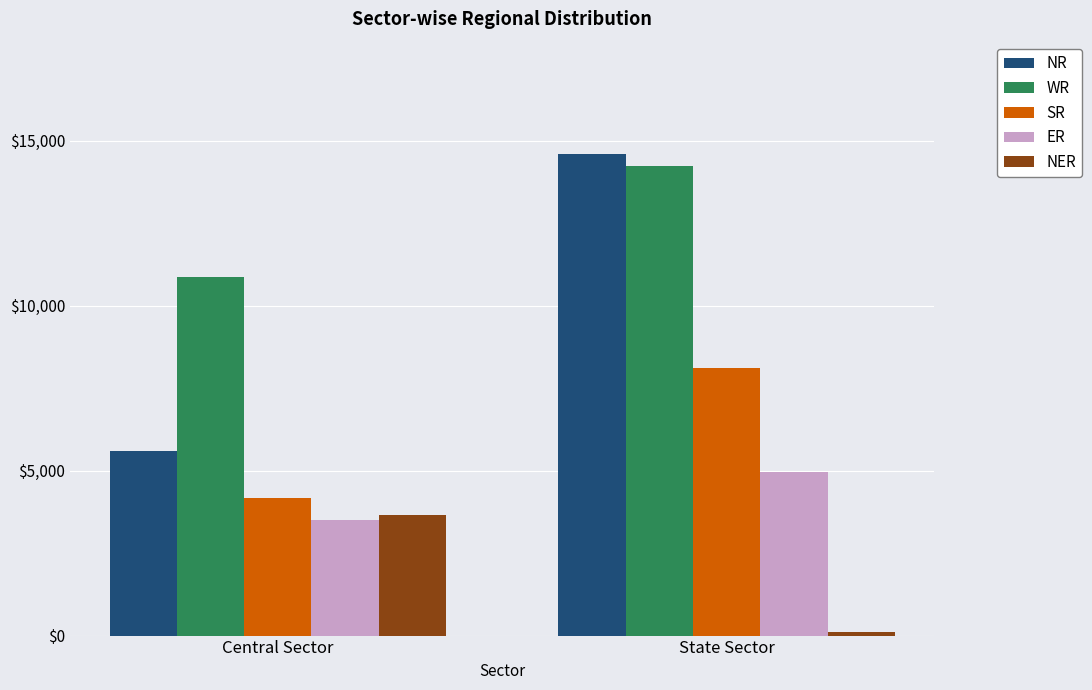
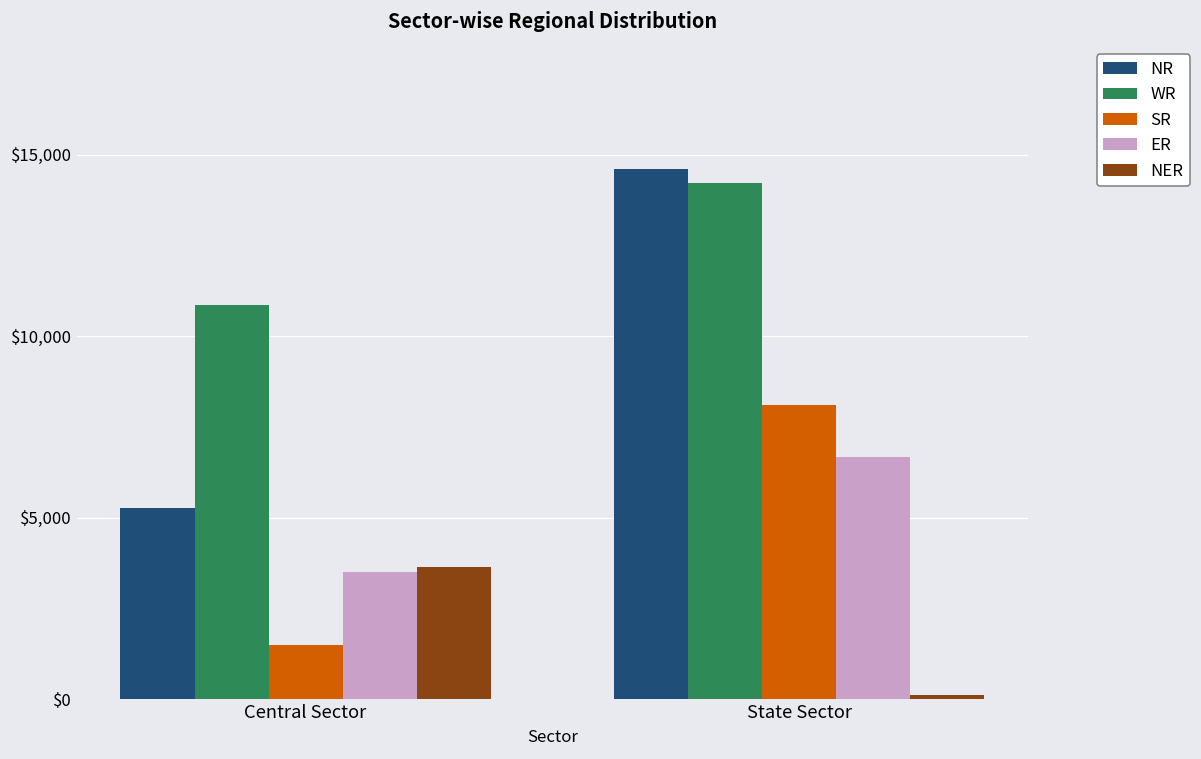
  {
    "NR": {
-     "Central Sector": "$5,600",
+     "Central Sector": "$5,300",
      "State Sector": "$14,600"
    },
    "WR": {
      "Central Sector": "$10,900",
      "State Sector": "$14,200"
    },
    "SR": {
-     "Central Sector": "$4,200",
+     "Central Sector": "$1,500",
      "State Sector": "$8,100"
    },
    "ER": {
      "Central Sector": "$3,500",
-     "State Sector": "$5,000"
+     "State Sector": "$6,700"
    },
    "NER": {
      "Central Sector": "$3,700",
      "State Sector": "$100"
    }
  }
